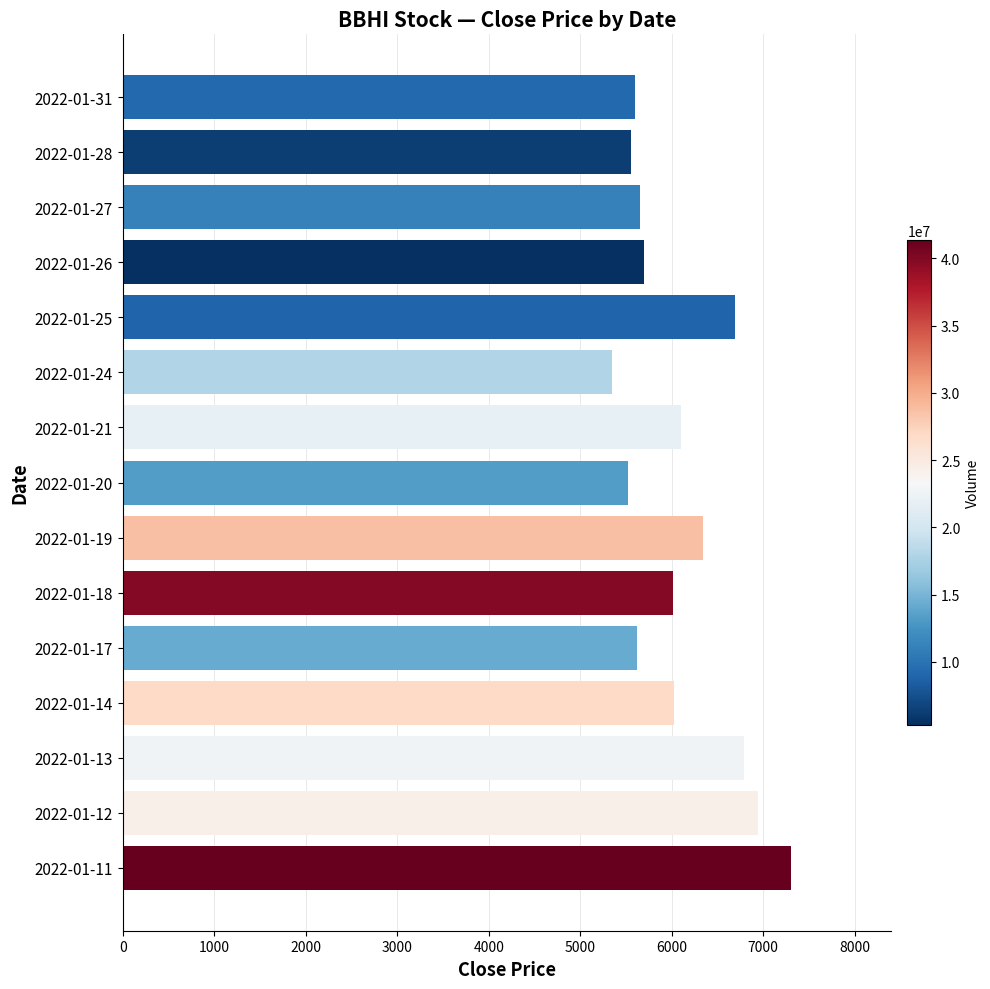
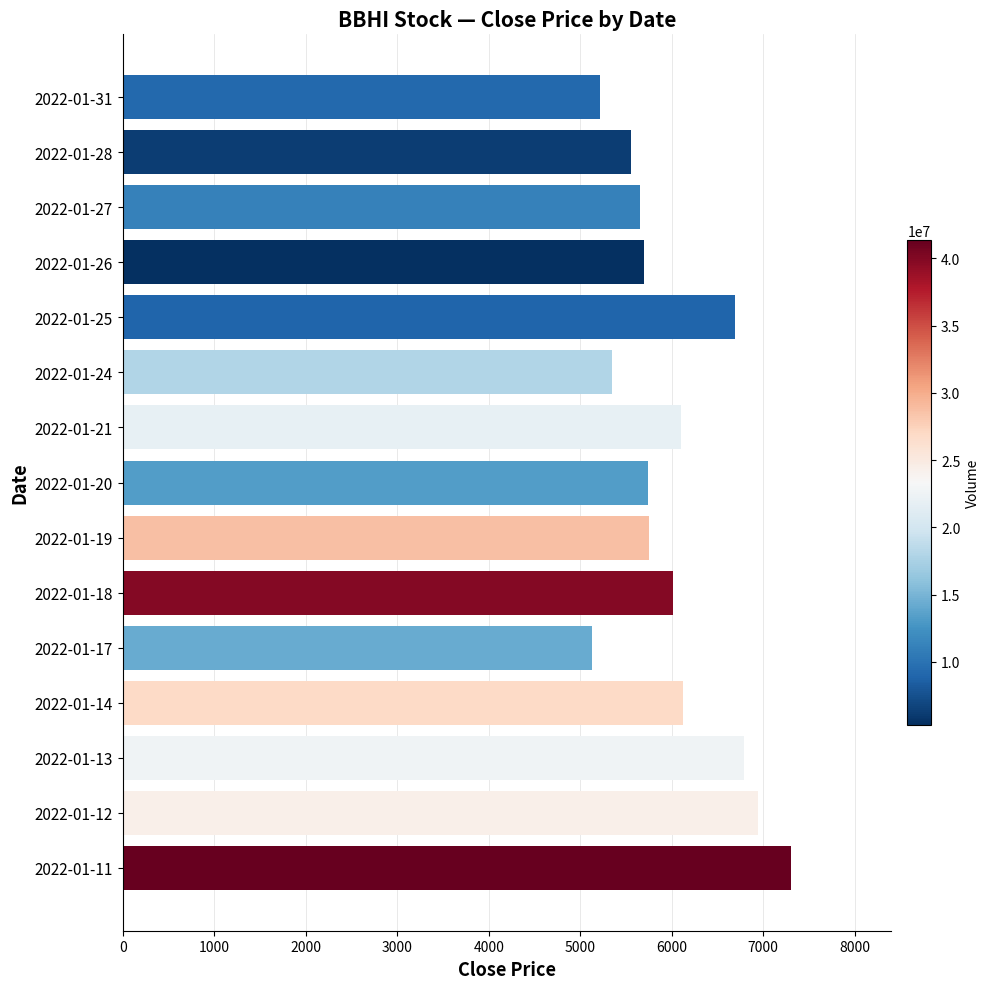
  {
-   "2022-01-31": 5600,
+   "2022-01-31": 5200,
    "2022-01-28": 5600,
    "2022-01-27": 5700,
    "2022-01-26": 5700,
    "2022-01-25": 6700,
    "2022-01-24": 5300,
    "2022-01-21": 6100,
-   "2022-01-20": 5500,
-   "2022-01-19": 6300,
+   "2022-01-20": 5700,
+   "2022-01-19": 5800,
    "2022-01-18": 6000,
-   "2022-01-17": 5600,
-   "2022-01-14": 6000,
+   "2022-01-17": 5100,
+   "2022-01-14": 6100,
    "2022-01-13": 6800,
    "2022-01-12": 6900,
    "2022-01-11": 7300
  }
